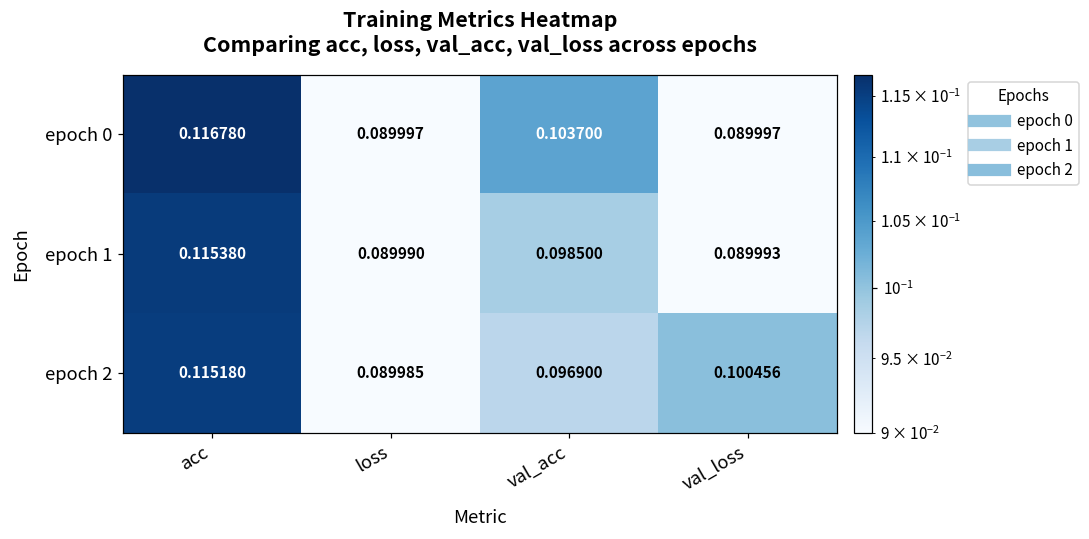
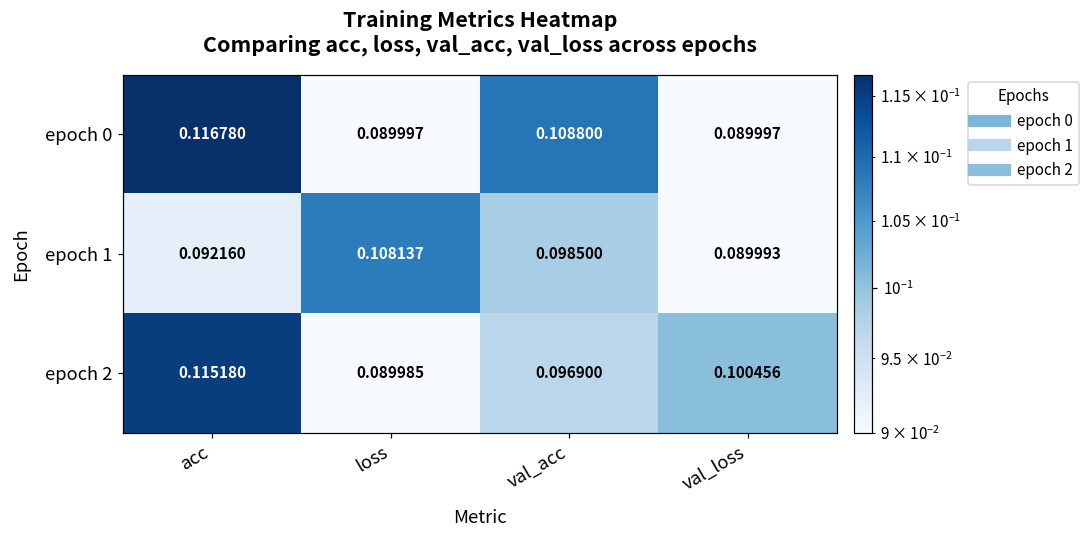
  {
    "epoch 0": {
      "acc": 0.116780,
      "loss": 0.089997,
-     "val_acc": 0.103700,
+     "val_acc": 0.108800,
      "val_loss": 0.089997
    },
    "epoch 1": {
-     "acc": 0.115380,
-     "loss": 0.089990,
+     "acc": 0.092160,
+     "loss": 0.108137,
      "val_acc": 0.098500,
      "val_loss": 0.089993
    },
    "epoch 2": {
      "acc": 0.115180,
      "loss": 0.089985,
      "val_acc": 0.096900,
      "val_loss": 0.100456
    }
  }
